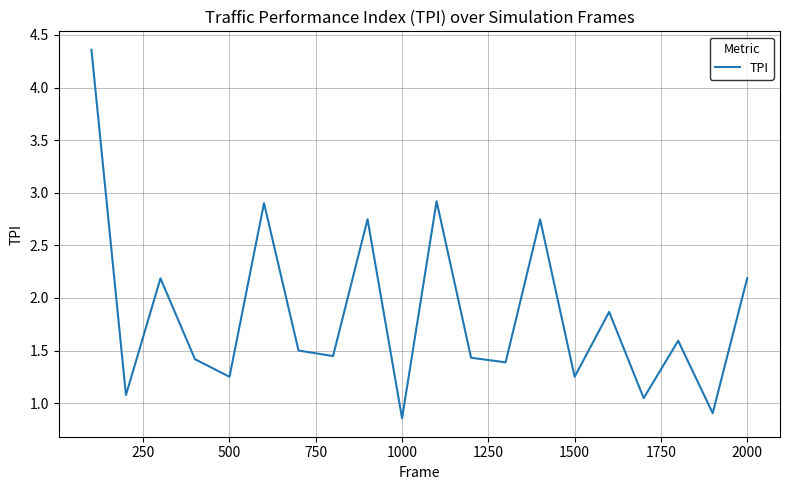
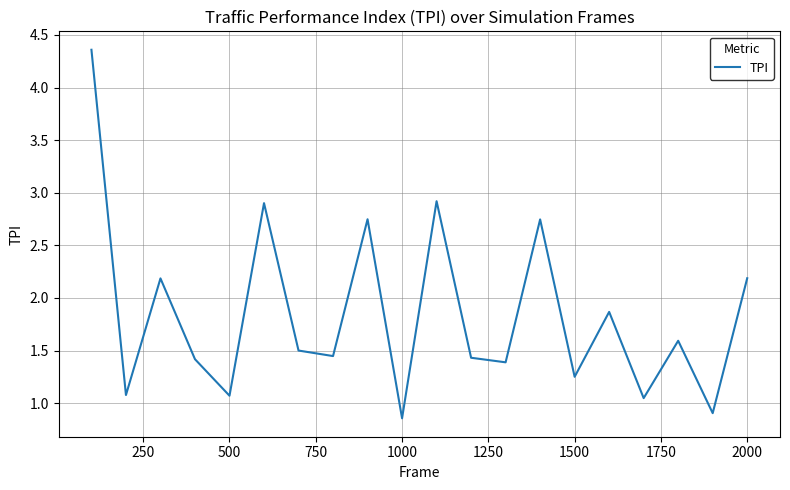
  {
-   "500": 1.25,
+   "500": 1.07,
    "1000": 0.86,
    "1500": 1.25,
    "2000": 2.19
  }
